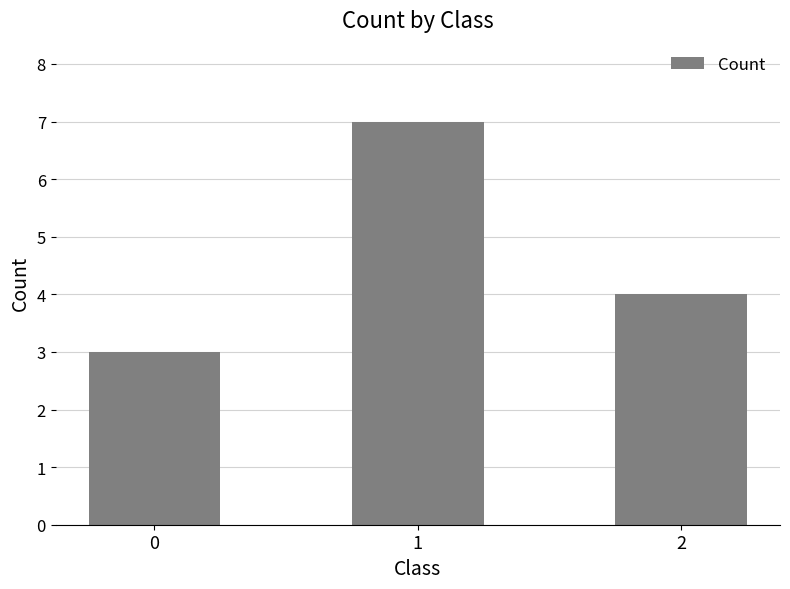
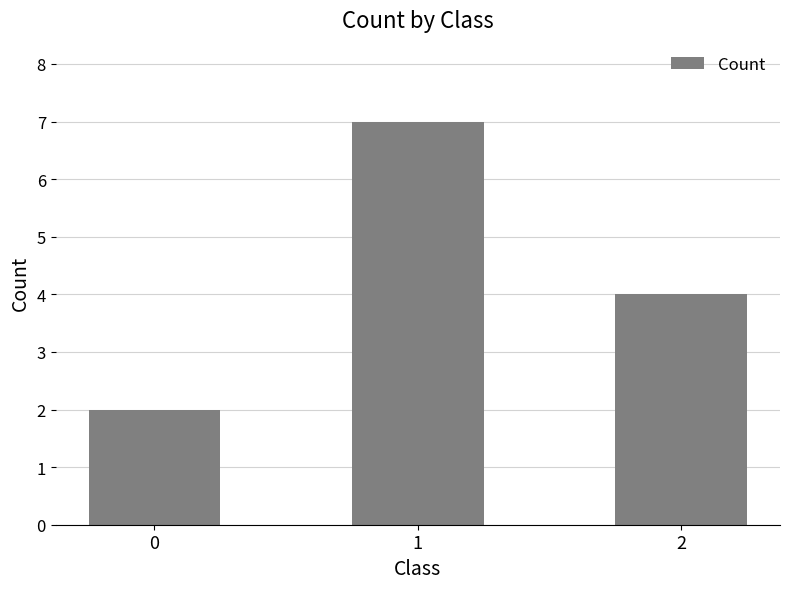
  {
-   "0": 3,
+   "0": 2,
    "1": 7,
    "2": 4
  }
